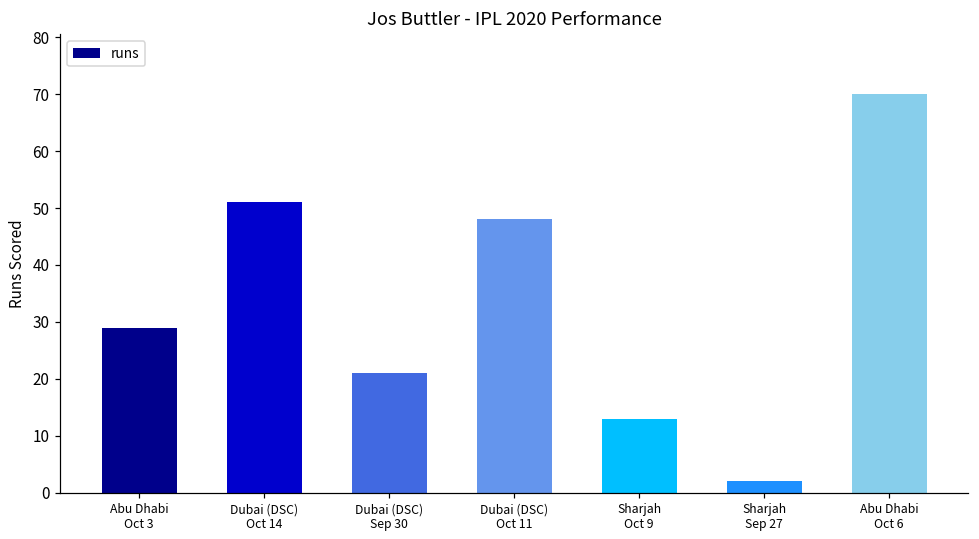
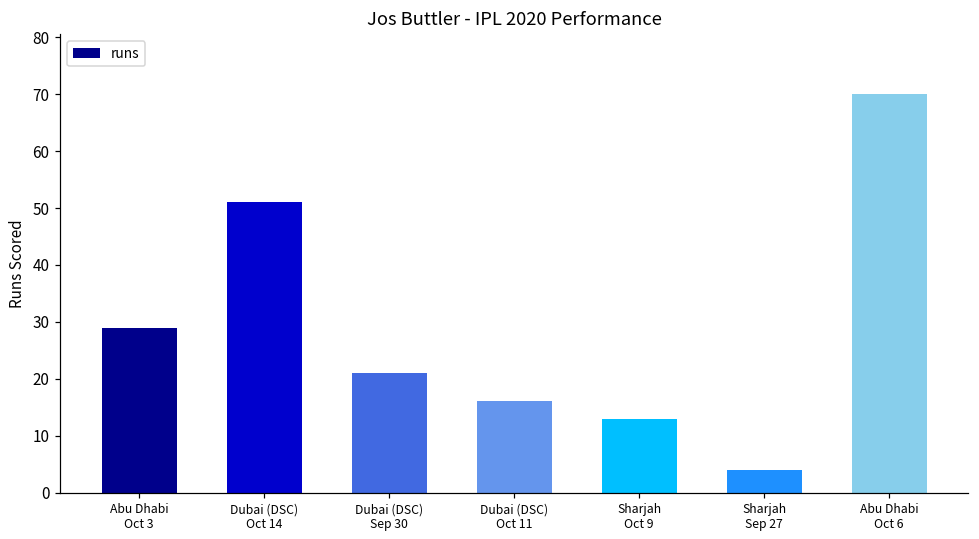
  {
    "Abu Dhabi Oct 3": 29,
    "Dubai (DSC) Oct 14": 51,
    "Dubai (DSC) Sep 30": 21,
-   "Dubai (DSC) Oct 11": 48,
+   "Dubai (DSC) Oct 11": 16,
    "Sharjah Oct 9": 13,
-   "Sharjah Sep 27": 2,
+   "Sharjah Sep 27": 4,
    "Abu Dhabi Oct 6": 70
  }
